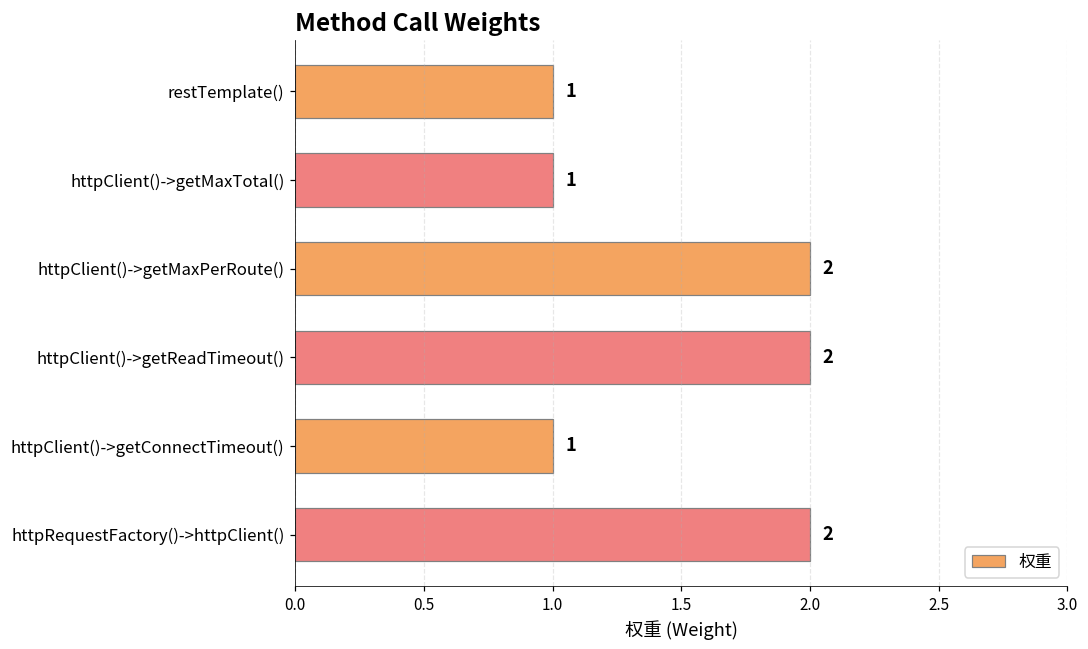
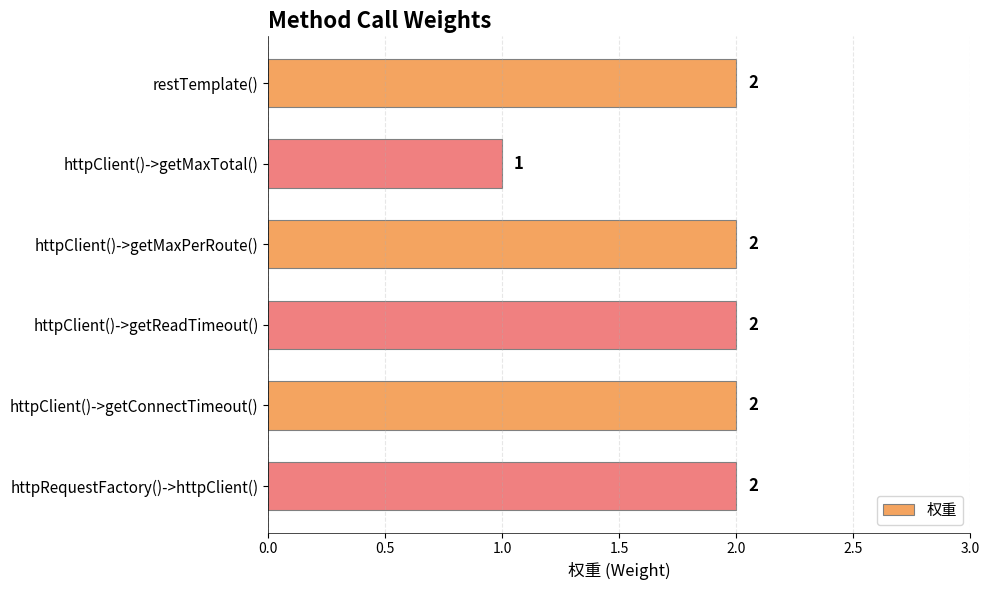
  {
-   "restTemplate()": 1,
+   "restTemplate()": 2,
    "httpClient()->getMaxTotal()": 1,
    "httpClient()->getMaxPerRoute()": 2,
    "httpClient()->getReadTimeout()": 2,
-   "httpClient()->getConnectTimeout()": 1,
+   "httpClient()->getConnectTimeout()": 2,
    "httpRequestFactory()->httpClient()": 2
  }
